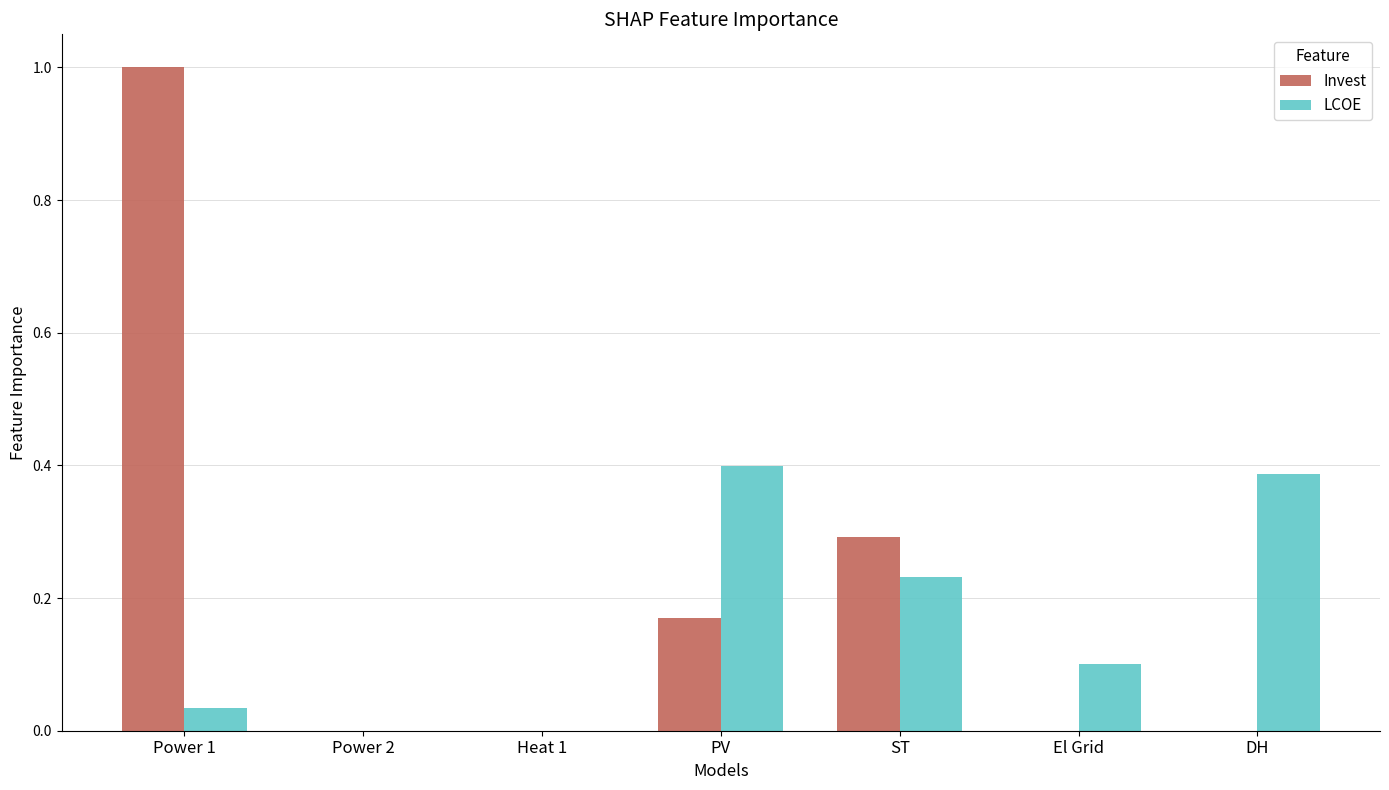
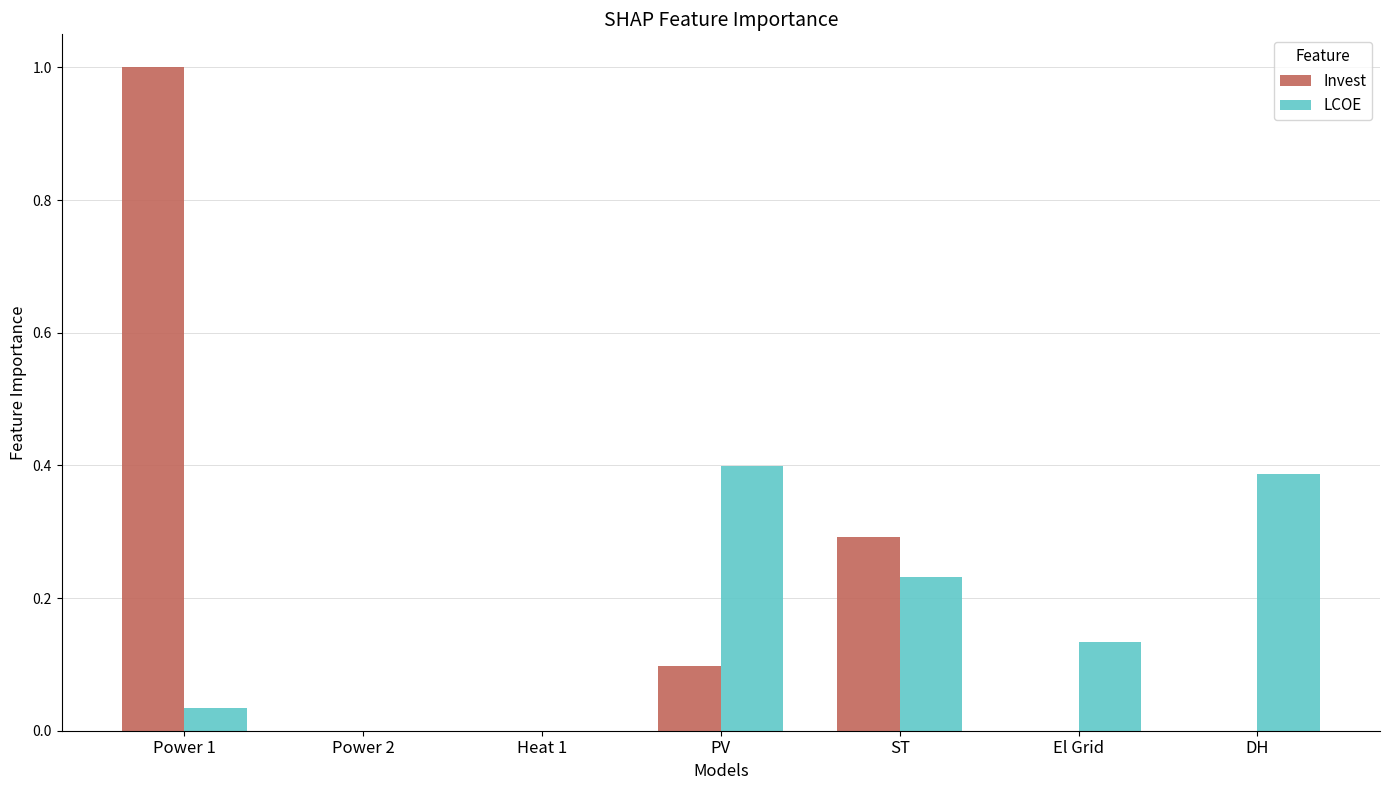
  {
    "Invest": {
      "Power 1": 1.00,
      "Power 2": 0.00,
      "Heat 1": 0.00,
-     "PV": 0.17,
+     "PV": 0.10,
      "ST": 0.29,
      "El Grid": 0.00,
      "DH": 0.00
    },
    "LCOE": {
      "Power 1": 0.03,
      "Power 2": 0.00,
      "Heat 1": 0.00,
      "PV": 0.40,
      "ST": 0.23,
-     "El Grid": 0.10,
+     "El Grid": 0.13,
      "DH": 0.39
    }
  }
